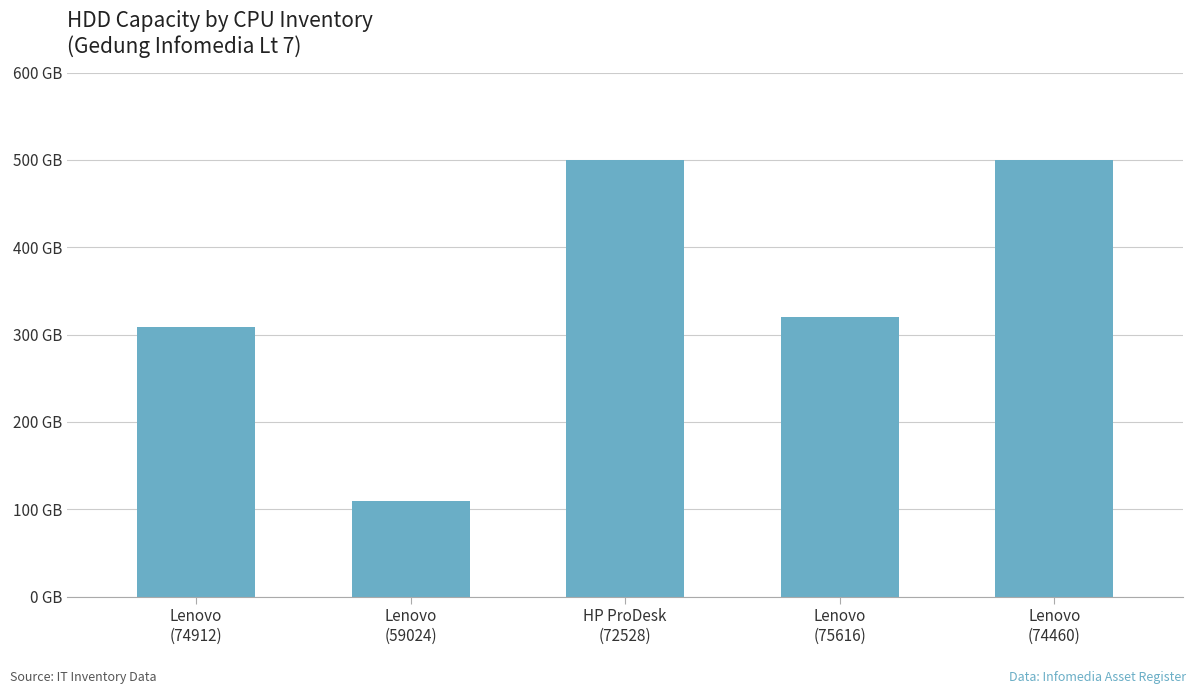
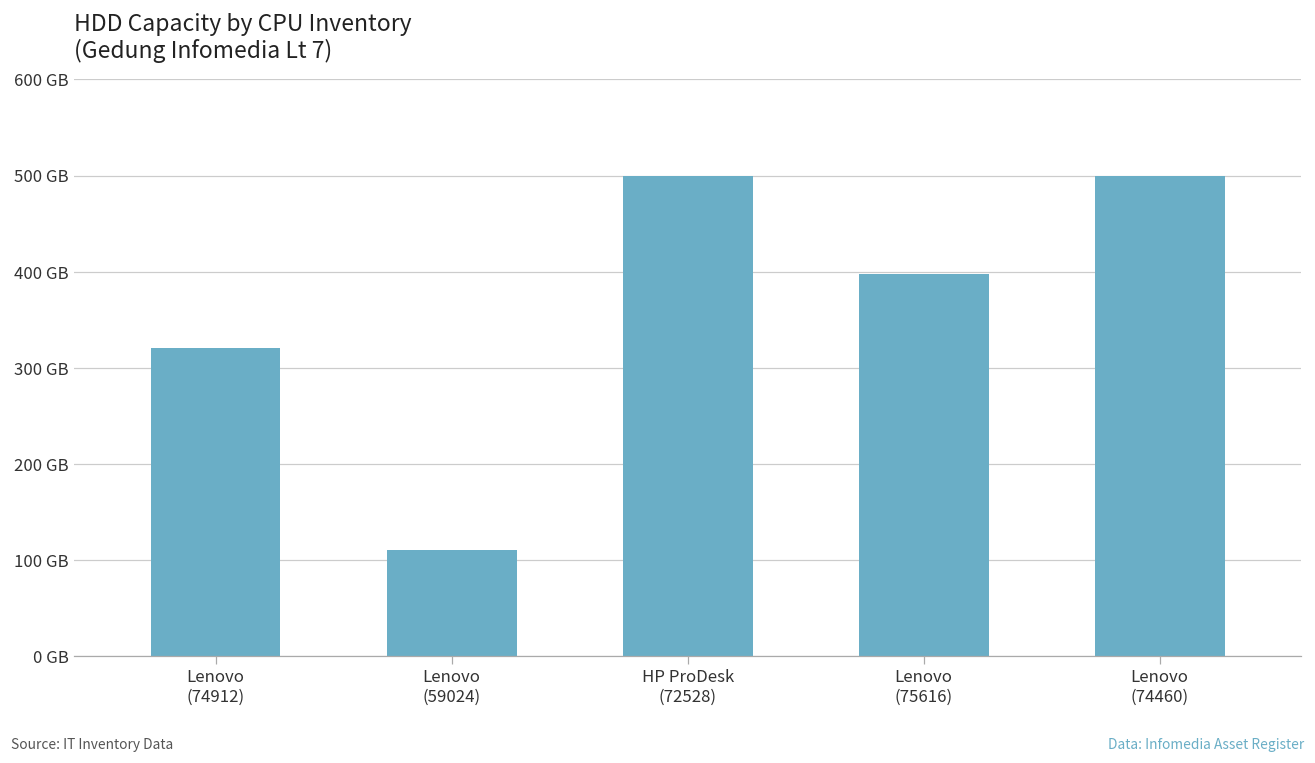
  {
-   "Lenovo (74912)": "310 GB",
+   "Lenovo (74912)": "320 GB",
    "Lenovo (59024)": "110 GB",
    "HP ProDesk (72528)": "500 GB",
-   "Lenovo (75616)": "320 GB",
+   "Lenovo (75616)": "400 GB",
    "Lenovo (74460)": "500 GB"
  }
